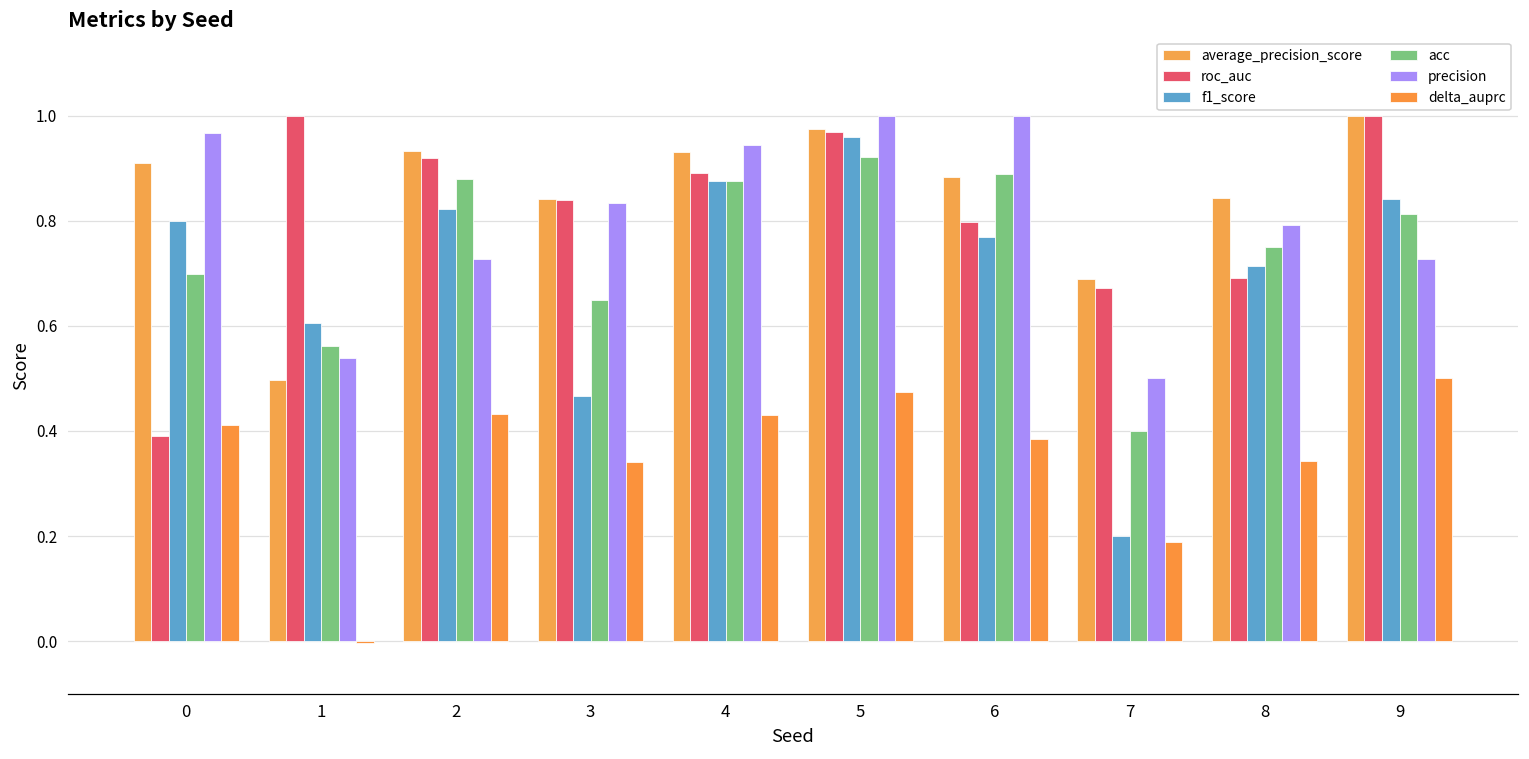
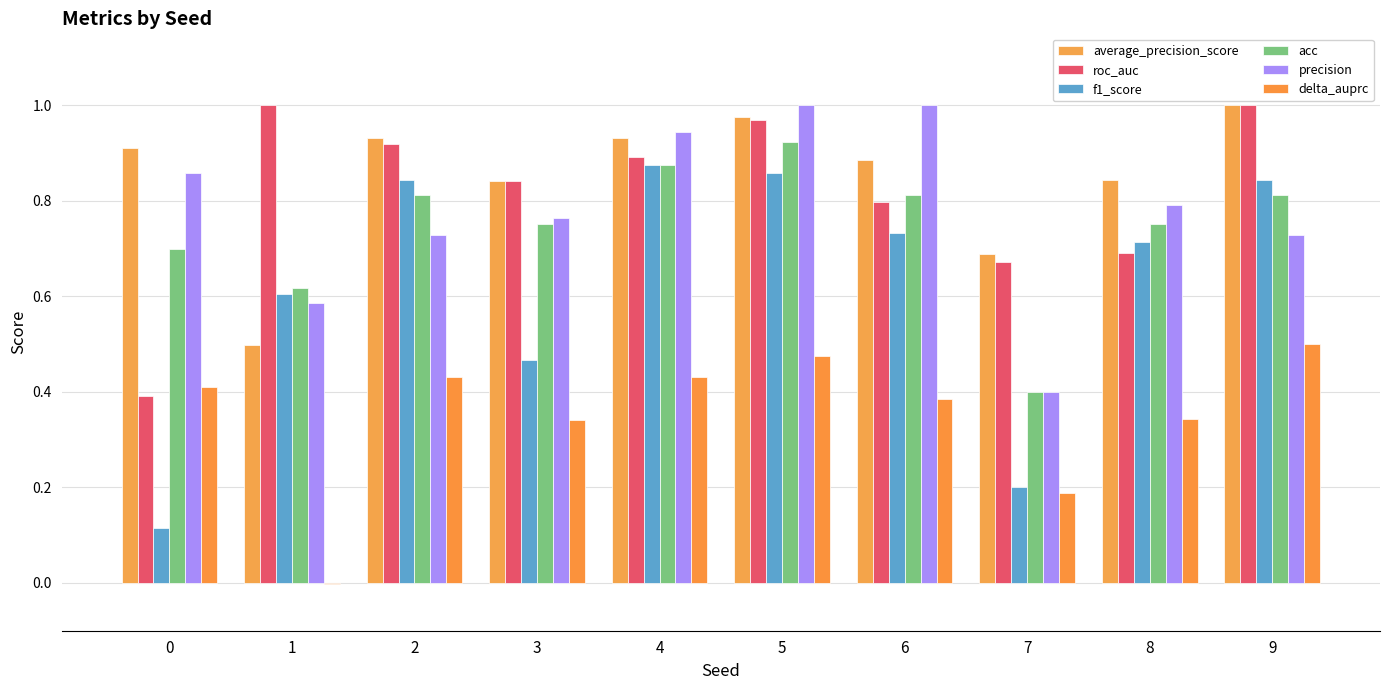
  {
    "roc_auc": {
      "0": 0.39,
      "1": 1.00,
      "2": 0.92,
      "3": 0.84,
      "4": 0.89,
      "5": 0.97,
      "6": 0.80,
      "7": 0.67,
      "8": 0.69,
      "9": 1.00
    },
    "f1_score": {
-     "0": 0.80,
+     "0": 0.11,
      "1": 0.61,
-     "2": 0.82,
+     "2": 0.84,
      "3": 0.47,
      "4": 0.88,
-     "5": 0.96,
-     "6": 0.77,
+     "5": 0.86,
+     "6": 0.73,
      "7": 0.20,
      "8": 0.71,
      "9": 0.84
    },
    "acc": {
      "0": 0.70,
-     "1": 0.56,
-     "2": 0.88,
-     "3": 0.65,
+     "1": 0.62,
+     "2": 0.81,
+     "3": 0.75,
      "4": 0.88,
      "5": 0.92,
-     "6": 0.89,
+     "6": 0.81,
      "7": 0.40,
      "8": 0.75,
      "9": 0.81
    },
    "precision": {
-     "0": 0.97,
-     "1": 0.54,
+     "0": 0.86,
+     "1": 0.59,
      "2": 0.73,
-     "3": 0.83,
+     "3": 0.76,
      "4": 0.94,
      "5": 1.00,
      "6": 1.00,
-     "7": 0.5,
+     "7": 0.4,
      "8": 0.79,
      "9": 0.73
    }
  }
